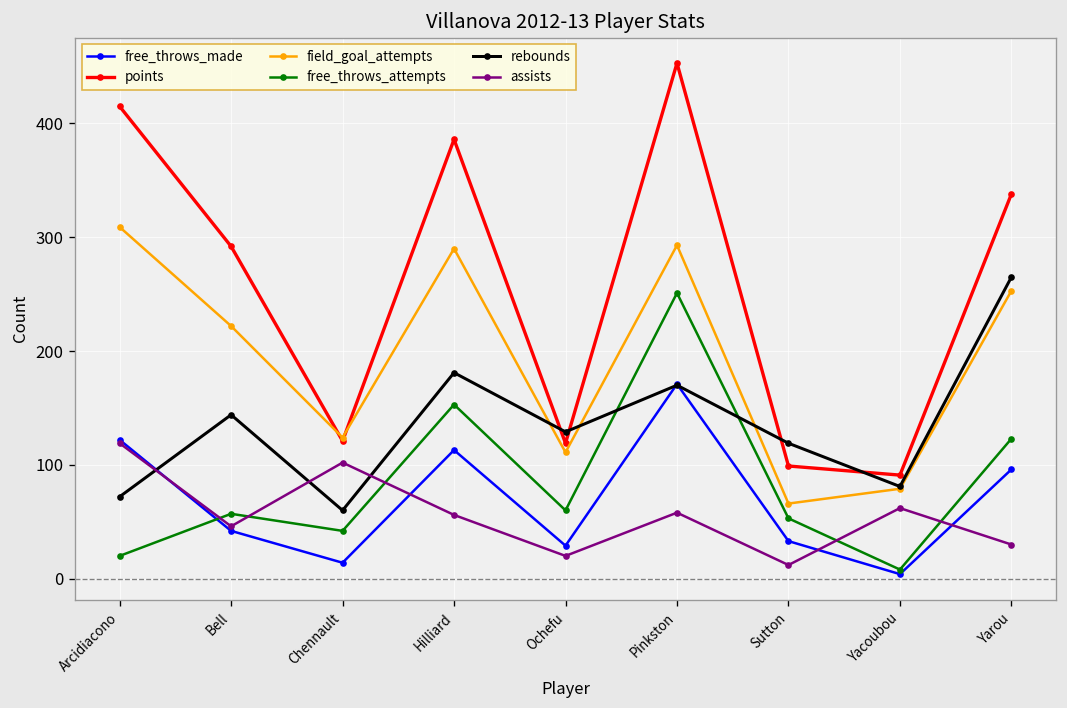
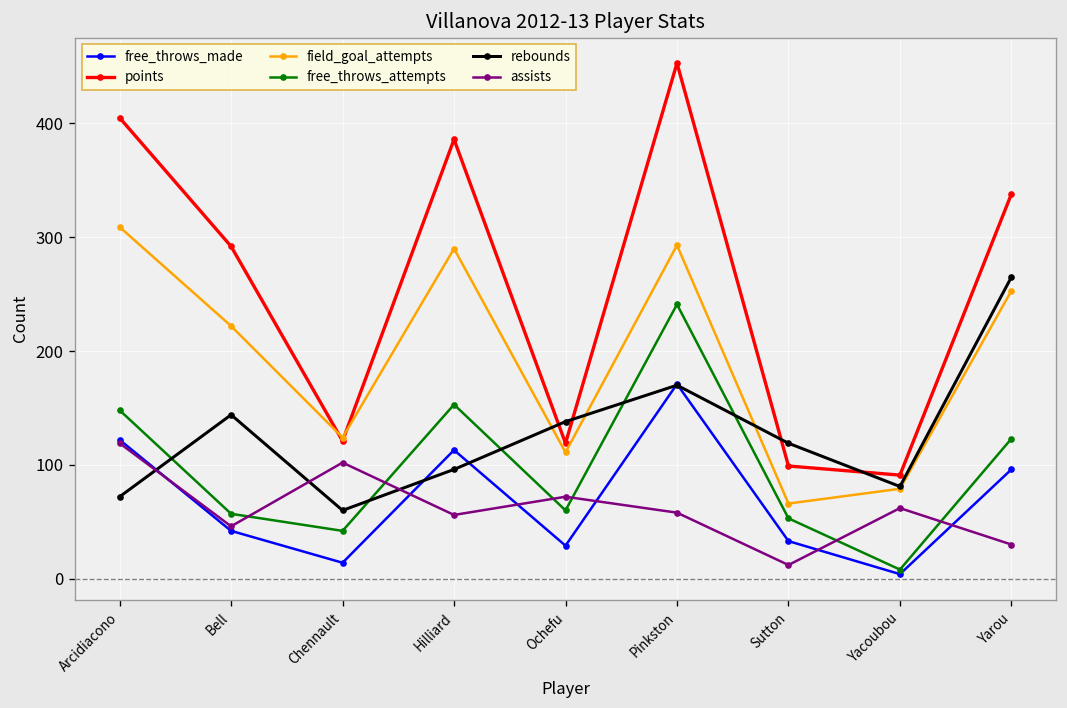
  {
    "free_throws_made": {
      "Arcidiacono": 120,
      "Bell": 40,
      "Chennault": 10,
      "Hilliard": 110,
      "Ochefu": 30,
      "Sutton": 30,
      "Yacoubou": 0,
      "Yarou": 100
    },
    "points": {
-     "Arcidiacono": 420,
+     "Arcidiacono": 410,
      "Bell": 290,
      "Chennault": 120,
      "Hilliard": 390,
      "Ochefu": 120,
      "Pinkston": 450,
      "Sutton": 100,
      "Yacoubou": 90,
      "Yarou": 340
    },
    "field_goal_attempts": {
      "Arcidiacono": 310,
      "Bell": 220,
      "Chennault": 120,
      "Hilliard": 290,
      "Ochefu": 110,
      "Pinkston": 290,
      "Sutton": 70,
      "Yarou": 250
    },
    "free_throws_attempts": {
-     "Arcidiacono": 20,
+     "Arcidiacono": 150,
      "Bell": 60,
      "Chennault": 40,
      "Hilliard": 150,
      "Ochefu": 60,
-     "Pinkston": 250,
+     "Pinkston": 240,
      "Sutton": 50,
      "Yacoubou": 10,
      "Yarou": 120
    },
    "rebounds": {
      "Arcidiacono": 70,
      "Bell": 140,
      "Chennault": 60,
-     "Hilliard": 180,
-     "Ochefu": 130,
+     "Hilliard": 100,
+     "Ochefu": 140,
      "Sutton": 120,
      "Yarou": 270
    },
    "assists": {
      "Arcidiacono": 120,
      "Bell": 50,
      "Chennault": 100,
      "Hilliard": 60,
-     "Ochefu": 20,
+     "Ochefu": 70,
      "Pinkston": 60,
      "Sutton": 10,
      "Yacoubou": 60,
      "Yarou": 30
    }
  }
